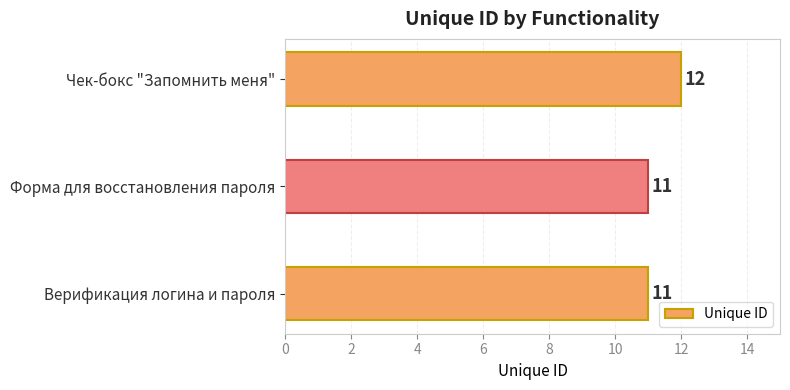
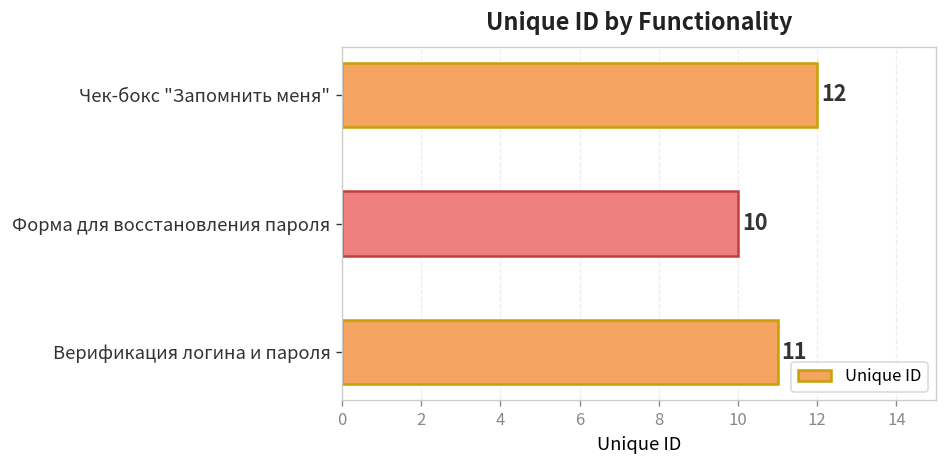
  {
    "Чек-бокс \"Запомнить меня\"": 12,
-   "Форма для восстановления пароля": 11
+   "Форма для восстановления пароля": 10
  }
